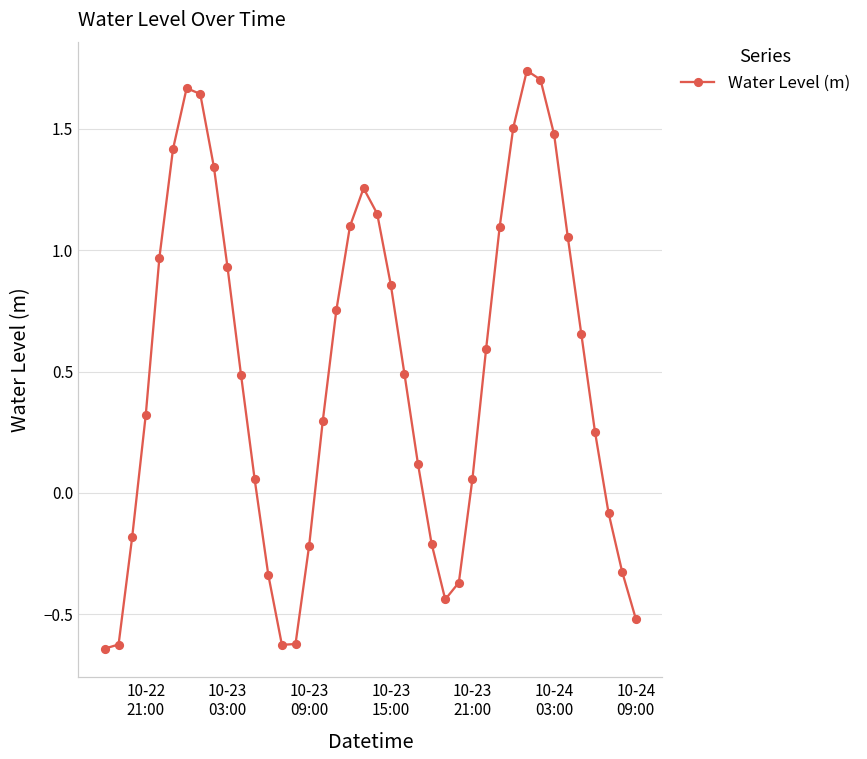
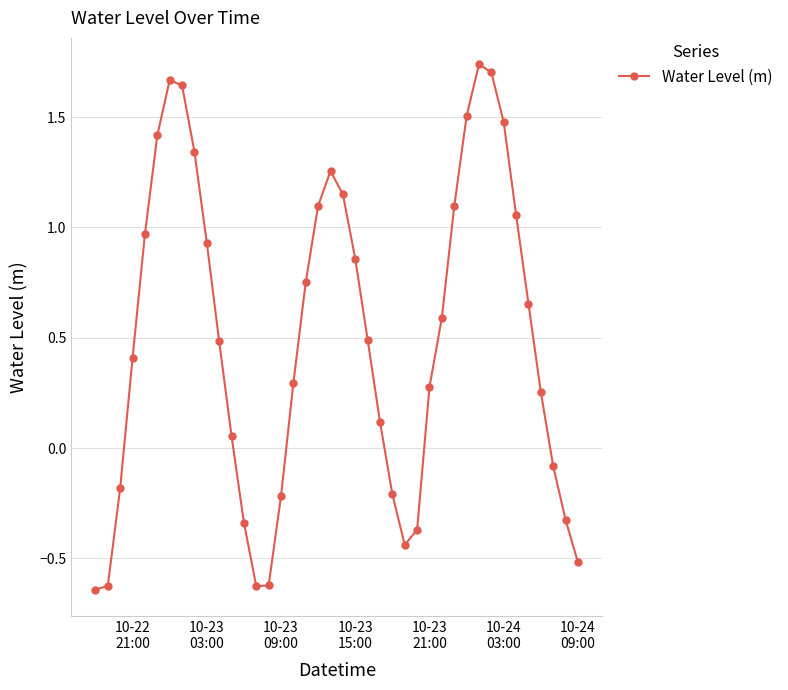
  {
-   "10-22 21:00": 0.32,
+   "10-22 21:00": 0.41,
    "10-23 03:00": 0.93,
    "10-23 09:00": -0.22,
    "10-23 15:00": 0.86,
-   "10-23 21:00": 0.06,
+   "10-23 21:00": 0.28,
    "10-24 03:00": 1.48,
    "10-24 09:00": -0.52
  }
